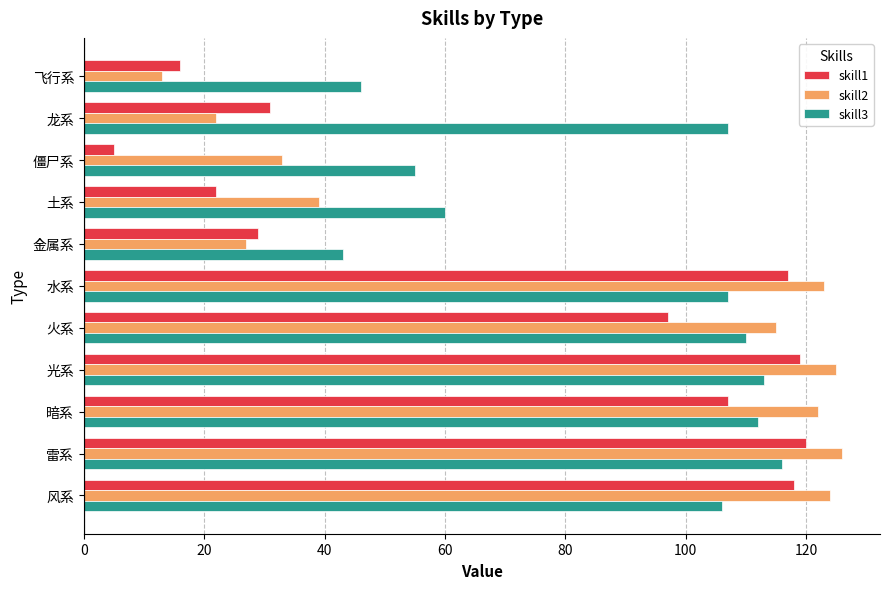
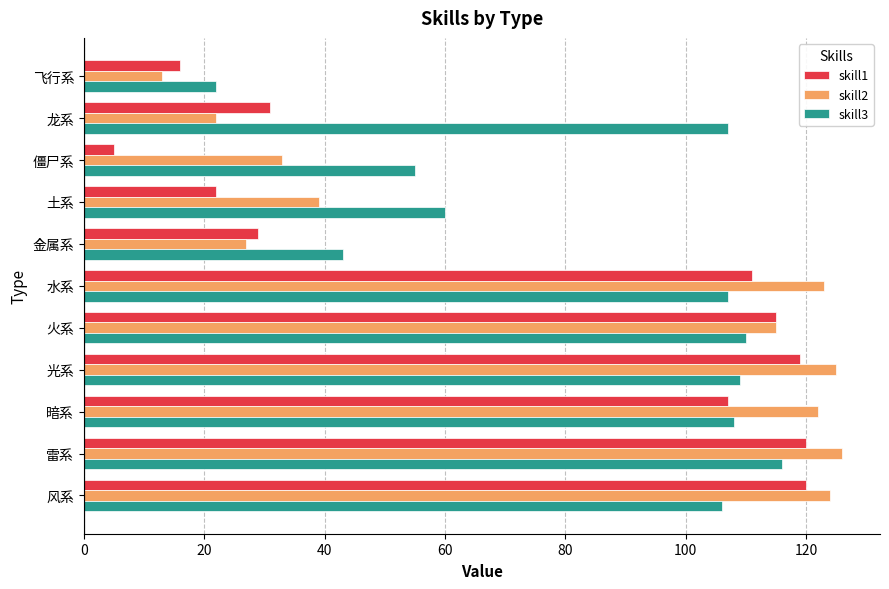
  {
    "skill1": {
      "飞行系": 16,
      "龙系": 31,
      "僵尸系": 5,
      "土系": 22,
      "金属系": 29,
-     "水系": 117,
-     "火系": 97,
+     "水系": 111,
+     "火系": 115,
      "光系": 119,
      "暗系": 107,
      "雷系": 120,
-     "风系": 118
+     "风系": 120
    },
    "skill2": {
      "飞行系": 13,
      "龙系": 22,
      "僵尸系": 33,
      "土系": 39,
      "金属系": 27,
      "水系": 123,
      "火系": 115,
      "光系": 125,
      "暗系": 122,
      "雷系": 126,
      "风系": 124
    },
    "skill3": {
-     "飞行系": 46,
+     "飞行系": 22,
      "龙系": 107,
      "僵尸系": 55,
      "土系": 60,
      "金属系": 43,
      "水系": 107,
      "火系": 110,
-     "光系": 113,
-     "暗系": 112,
+     "光系": 109,
+     "暗系": 108,
      "雷系": 116,
      "风系": 106
    }
  }
